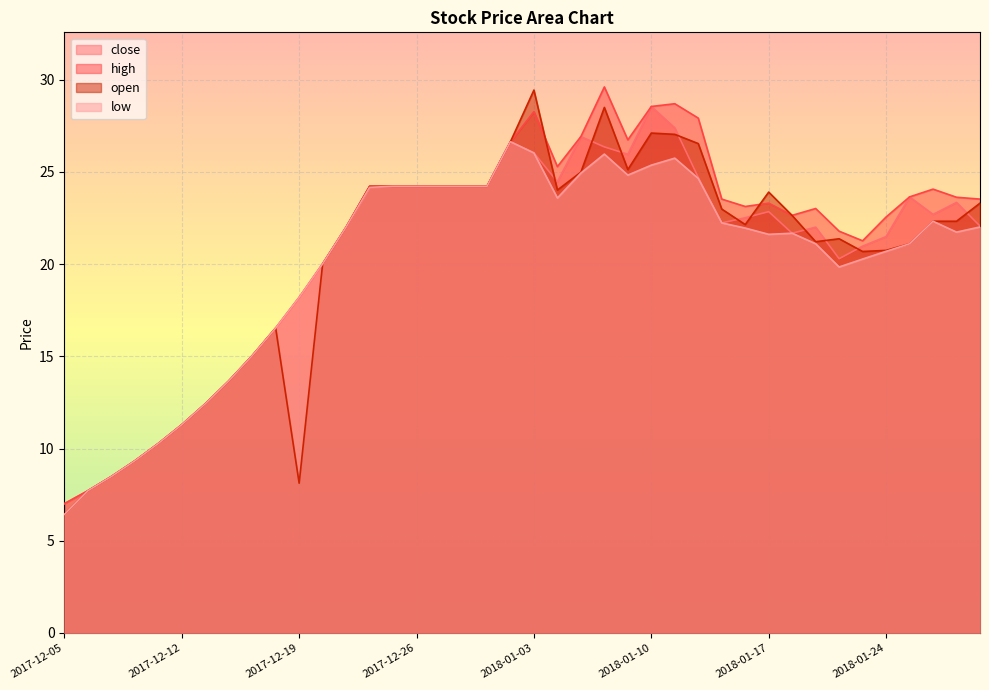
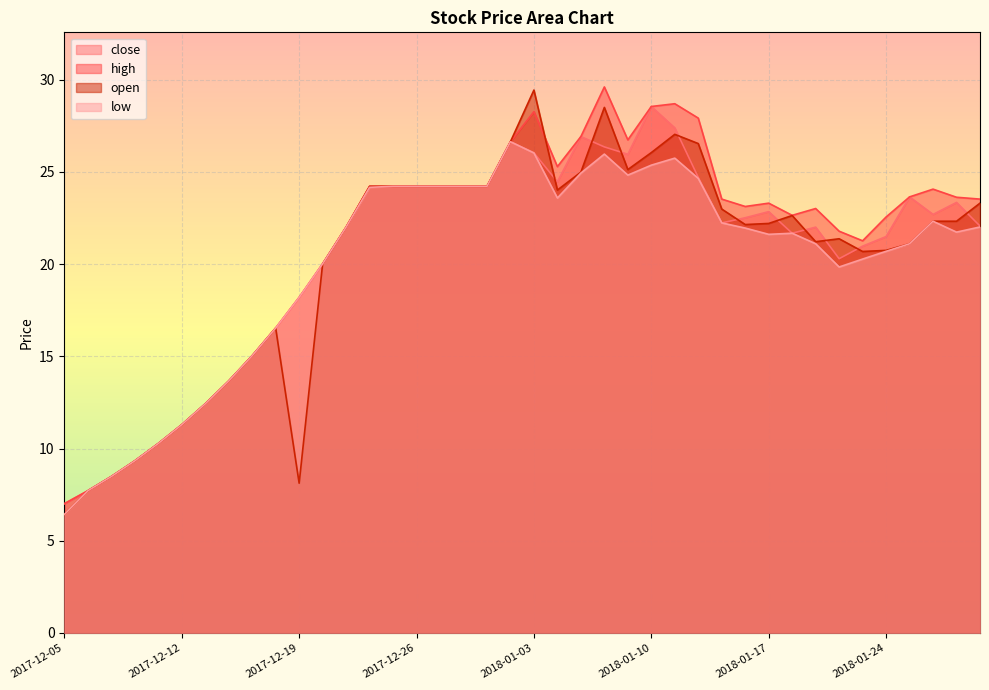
  {
    "open": {
      "2017-12-19": 8.1,
      "2018-01-03": 29.4,
-     "2018-01-10": 27.1,
-     "2018-01-17": 23.9
+     "2018-01-10": 26.0,
+     "2018-01-17": 22.2
    }
  }
